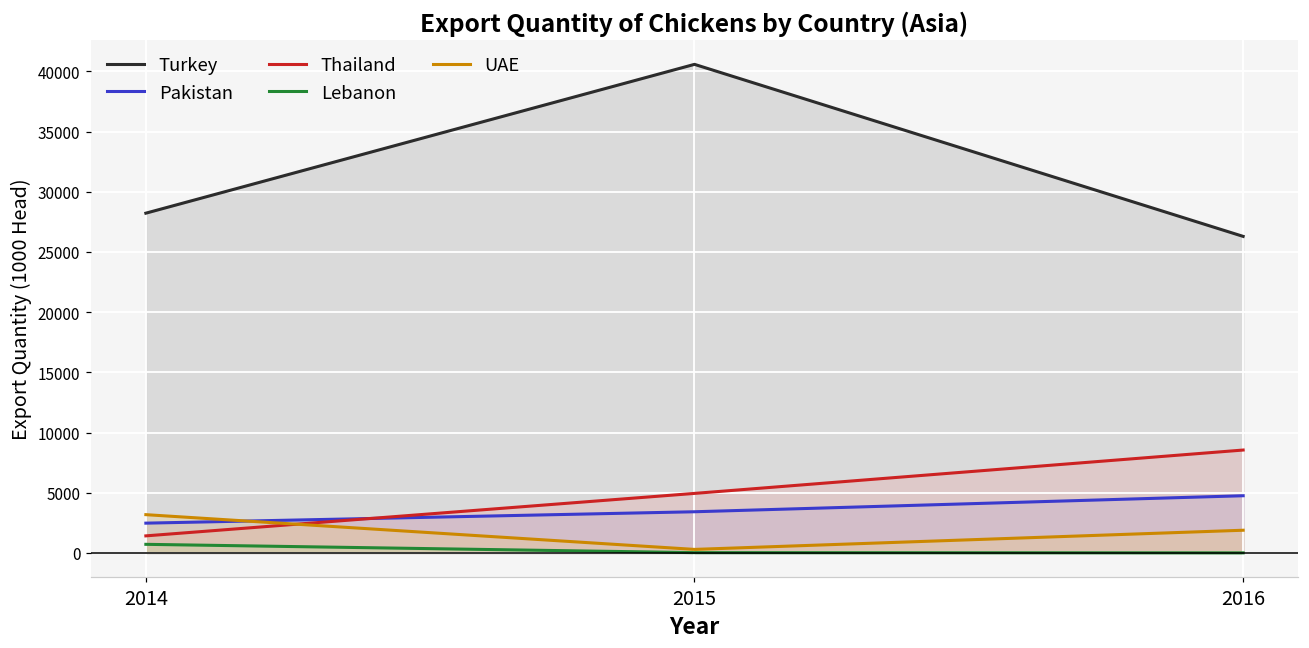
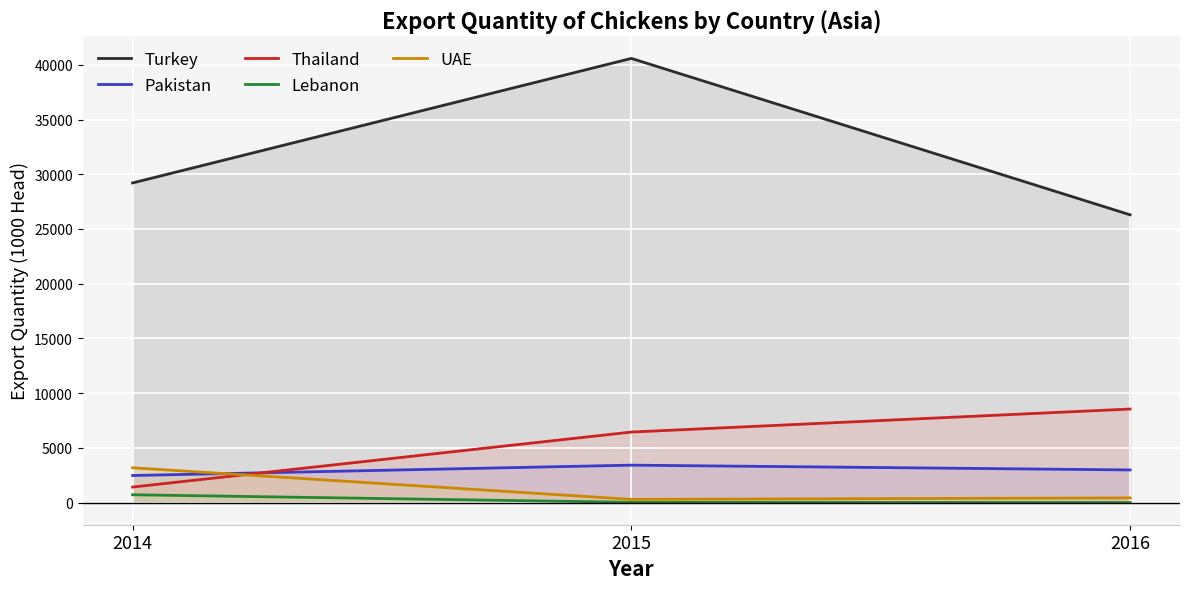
  {
    "Turkey": {
-     "2014": 28200,
+     "2014": 29200,
      "2015": 40600,
      "2016": 26300
    },
    "Pakistan": {
      "2014": 2500,
      "2015": 3400,
-     "2016": 4700
+     "2016": 3000
    },
    "Thailand": {
      "2014": 1400,
-     "2015": 4900,
+     "2015": 6400,
      "2016": 8500
    },
    "Lebanon": {
      "2014": 700,
      "2015": 0,
      "2016": 0
    },
    "UAE": {
      "2014": 3200,
      "2015": 300,
-     "2016": 1900
+     "2016": 400
    }
  }
